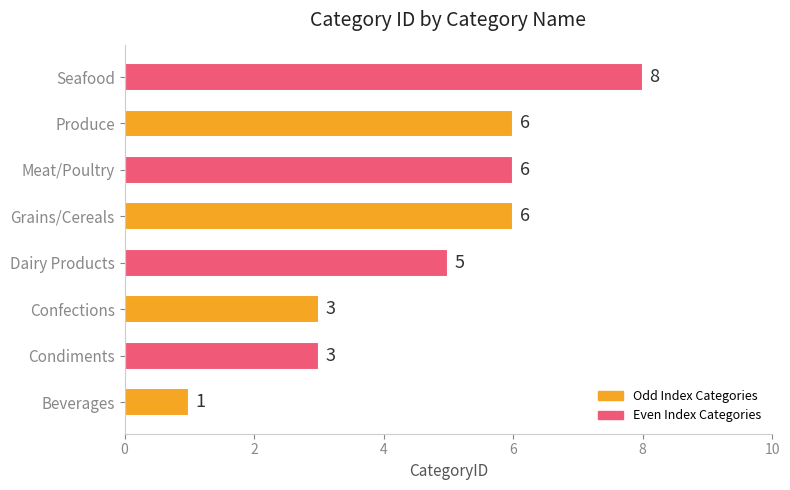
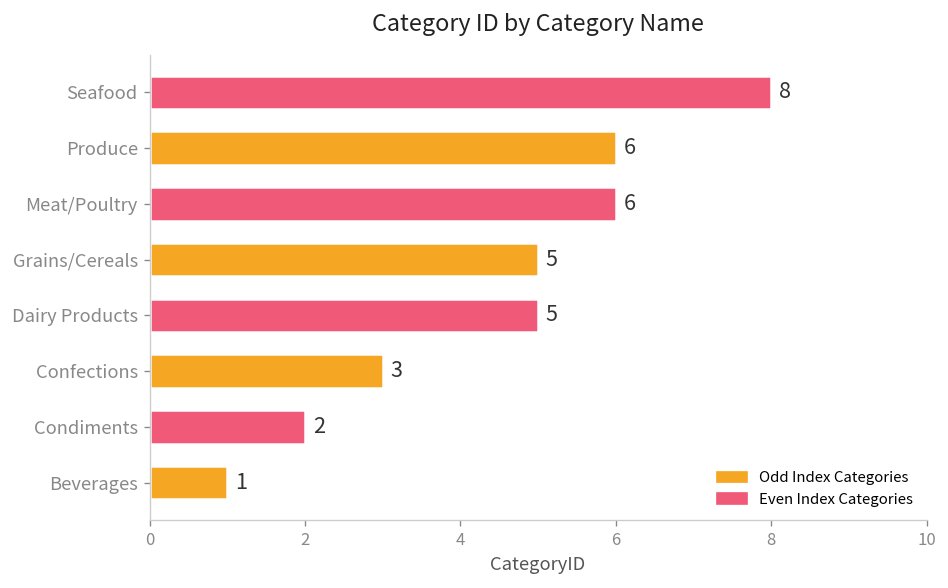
  {
    "Seafood": 8,
    "Produce": 6,
    "Meat/Poultry": 6,
-   "Grains/Cereals": 6,
+   "Grains/Cereals": 5,
    "Dairy Products": 5,
    "Confections": 3,
-   "Condiments": 3,
+   "Condiments": 2,
    "Beverages": 1
  }
